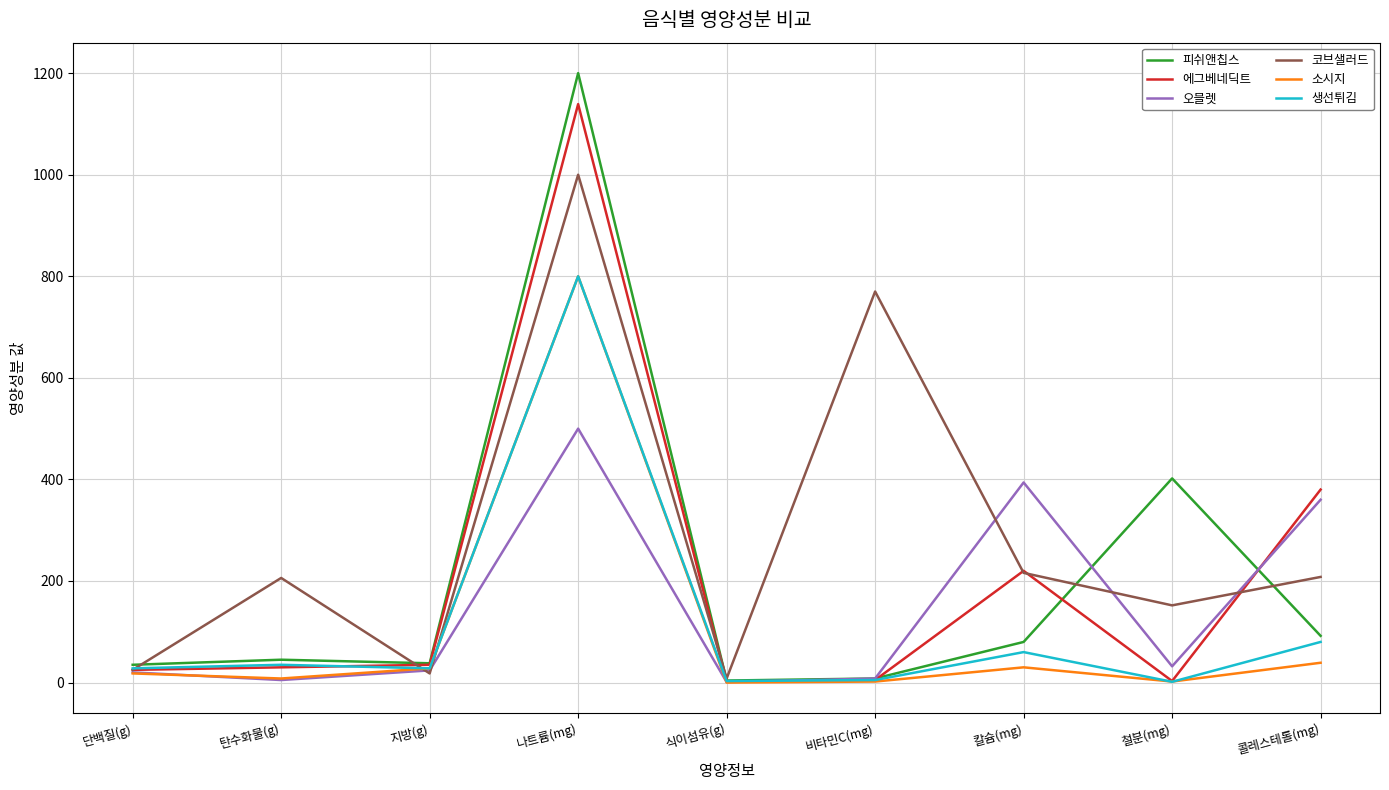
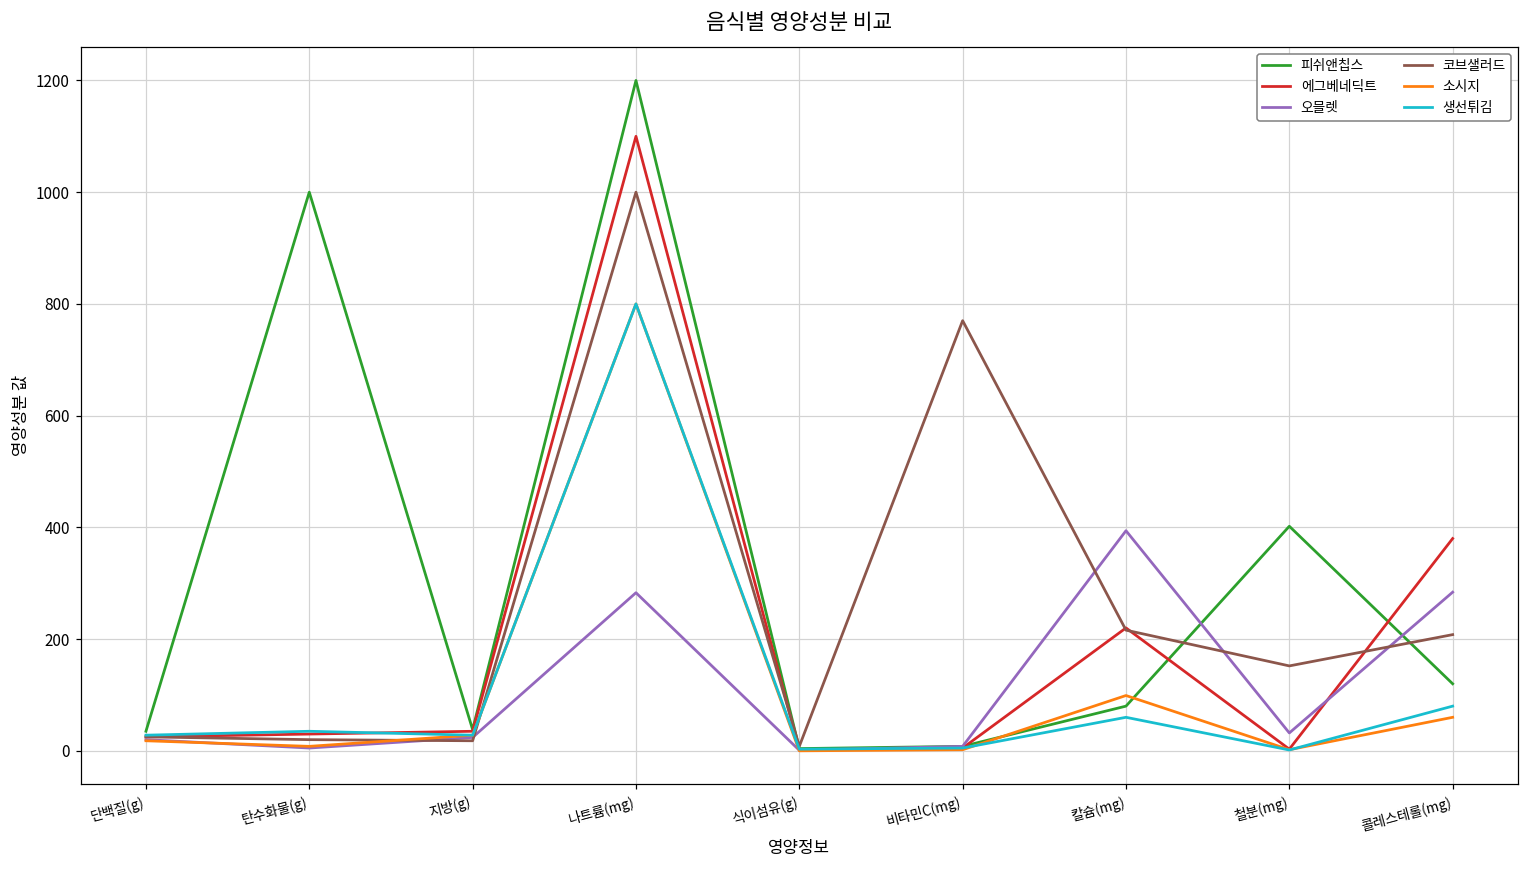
  {
    "피쉬앤칩스": {
      "단백질(g)": 40,
-     "탄수화물(g)": 50,
+     "탄수화물(g)": 1000,
      "나트륨(mg)": 1200,
      "칼슘(mg)": 80,
      "철분(mg)": 400,
-     "콜레스테롤(mg)": 90
+     "콜레스테롤(mg)": 120
    },
    "에그베네딕트": {
-     "나트륨(mg)": 1140,
+     "나트륨(mg)": 1100,
      "콜레스테롤(mg)": 380
    },
    "오믈렛": {
-     "나트륨(mg)": 500,
+     "나트륨(mg)": 280,
      "칼슘(mg)": 390,
      "철분(mg)": 30,
-     "콜레스테롤(mg)": 360
+     "콜레스테롤(mg)": 280
    },
    "코브샐러드": {
-     "탄수화물(g)": 210,
+     "탄수화물(g)": 20,
      "지방(g)": 20,
      "나트륨(mg)": 1000,
      "비타민C(mg)": 770,
      "철분(mg)": 150,
      "콜레스테롤(mg)": 210
    },
    "소시지": {
-     "칼슘(mg)": 30,
-     "콜레스테롤(mg)": 40
+     "칼슘(mg)": 100,
+     "콜레스테롤(mg)": 60
    },
    "생선튀김": {
      "칼슘(mg)": 60,
      "콜레스테롤(mg)": 80
    }
  }
